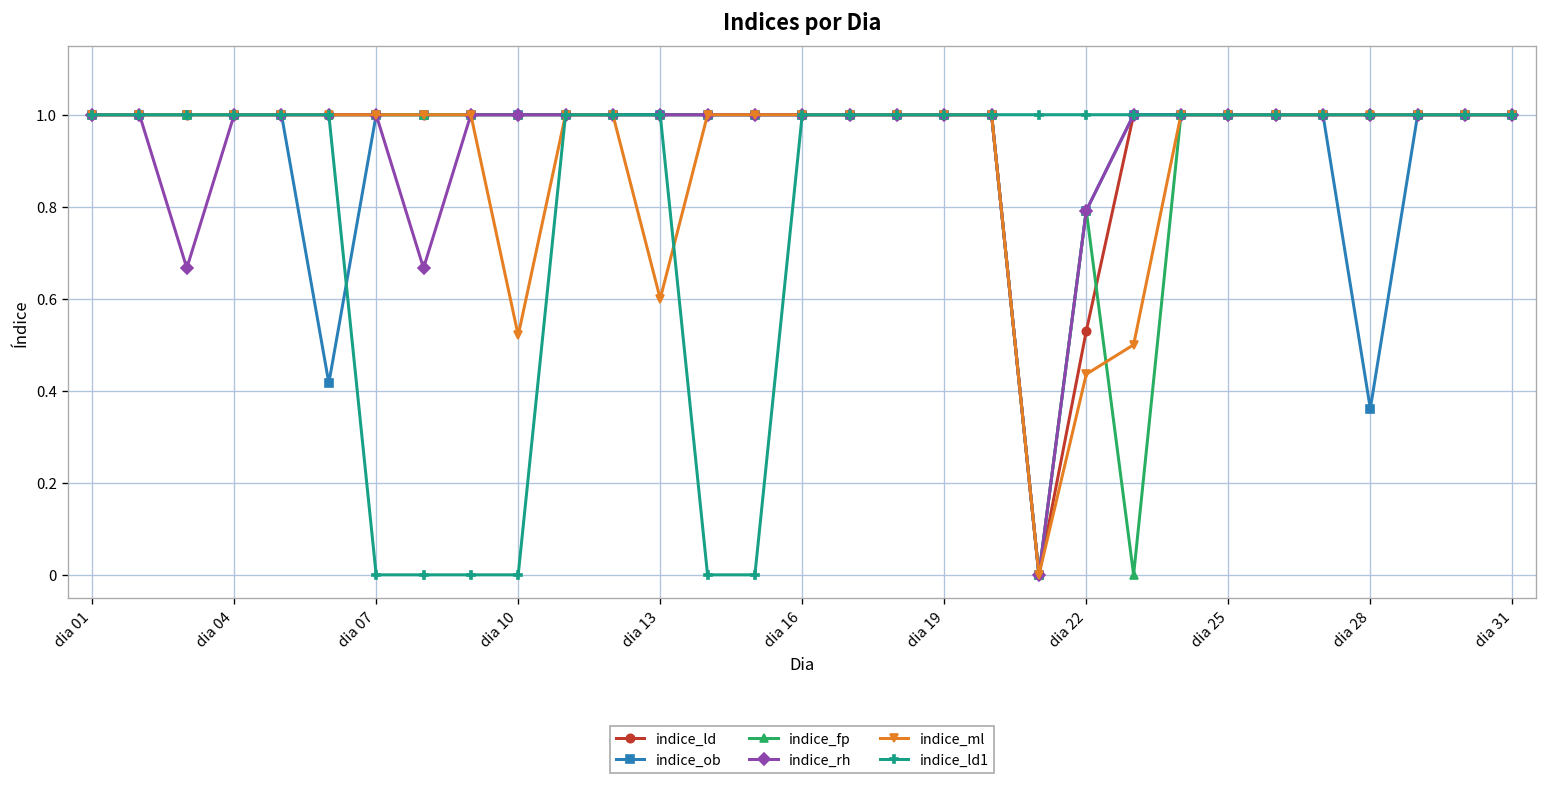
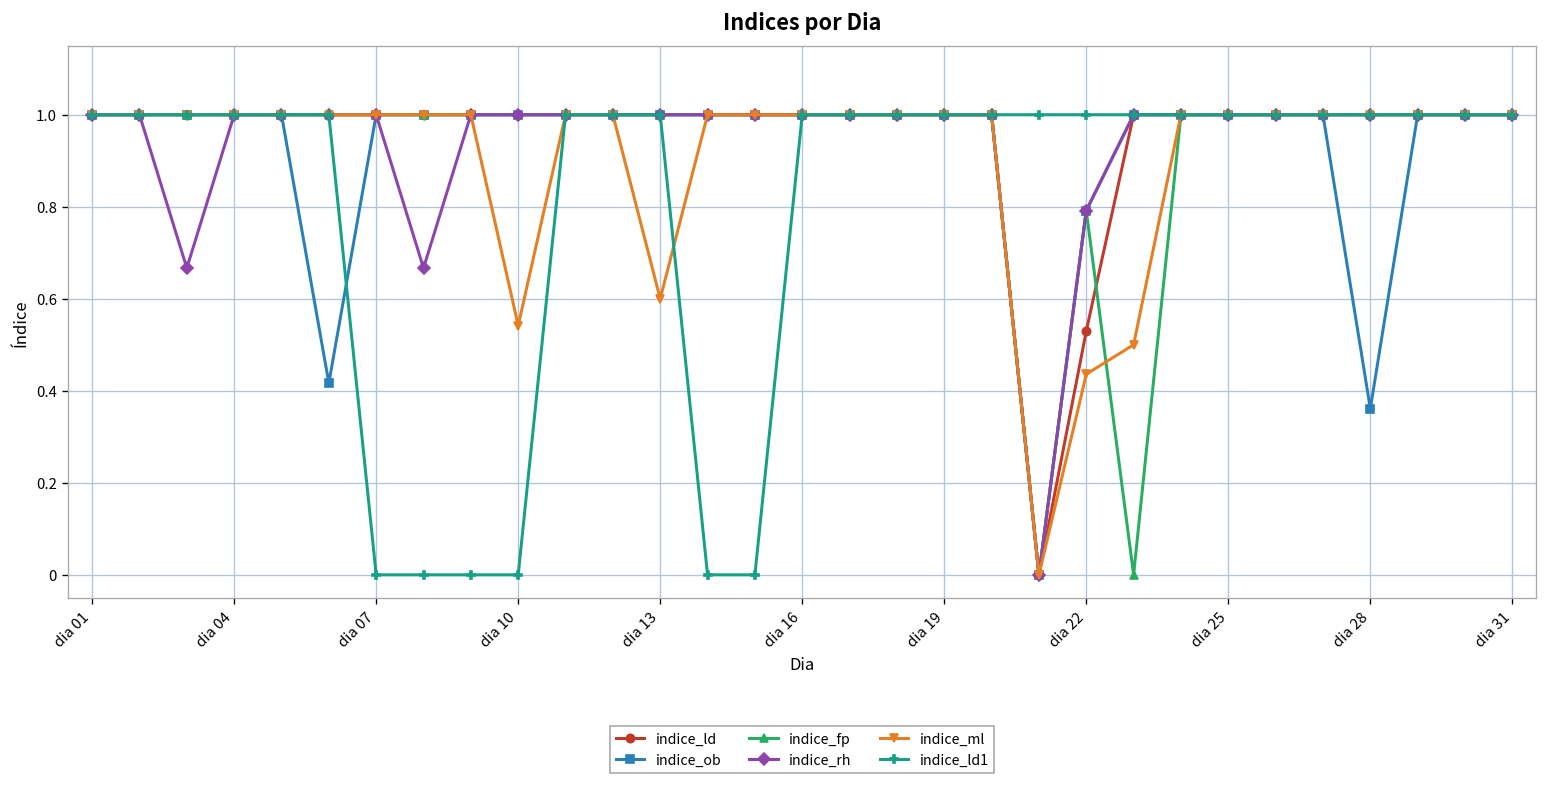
  {
    "indice_ld": {
      "dia 22": 0.53
    },
    "indice_ob": {
      "dia 28": 0.36
    },
    "indice_ml": {
-     "dia 10": 0.52,
+     "dia 10": 0.54,
      "dia 13": 0.60,
      "dia 22": 0.44
    }
  }
